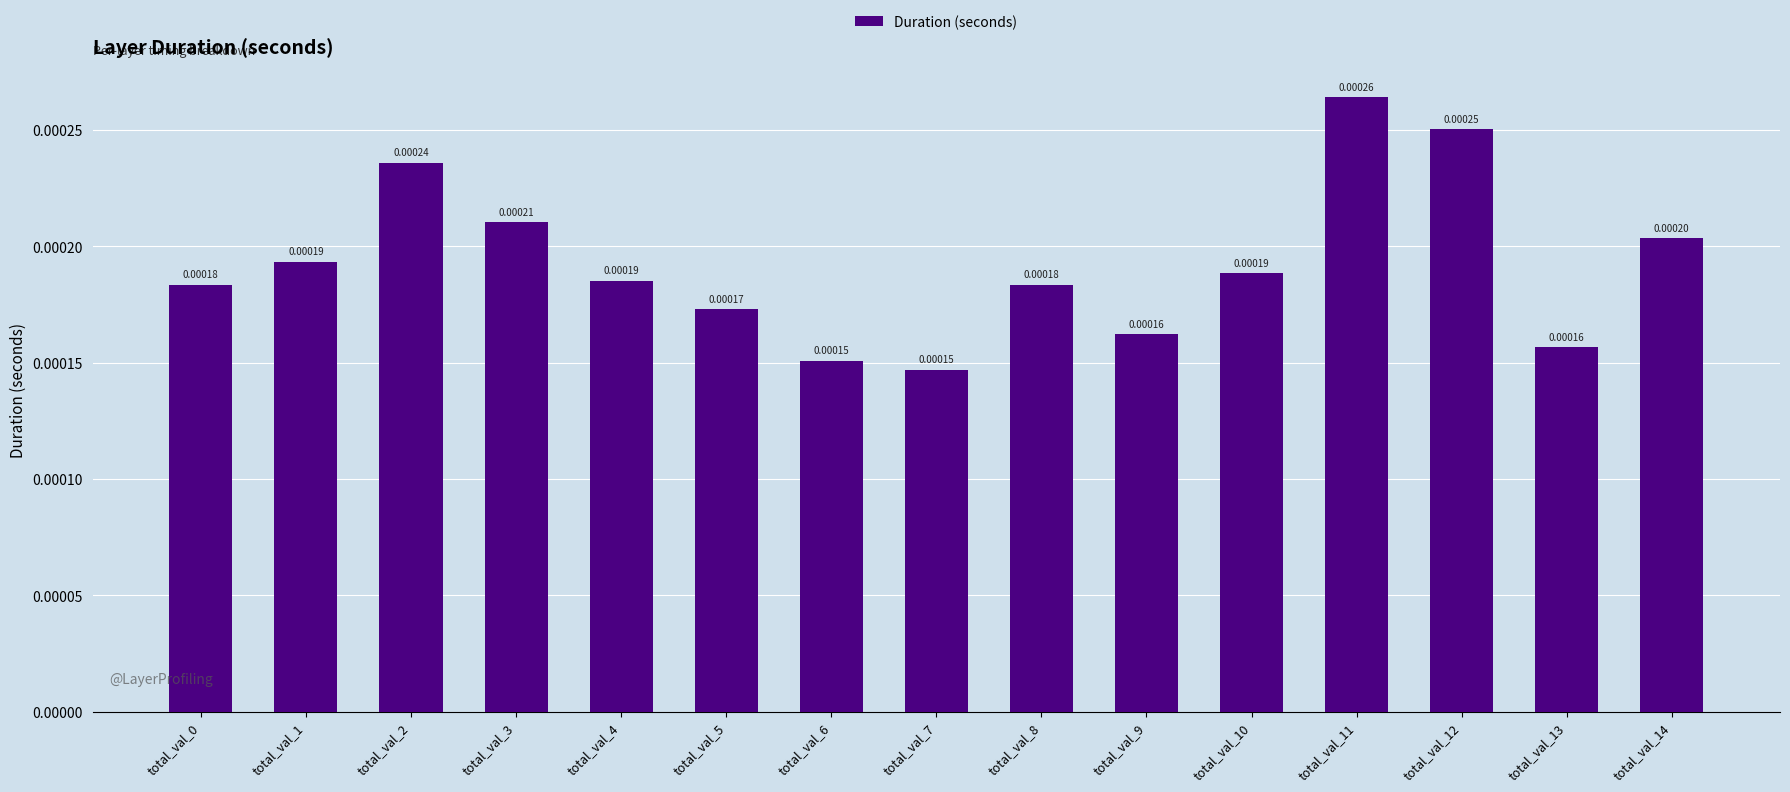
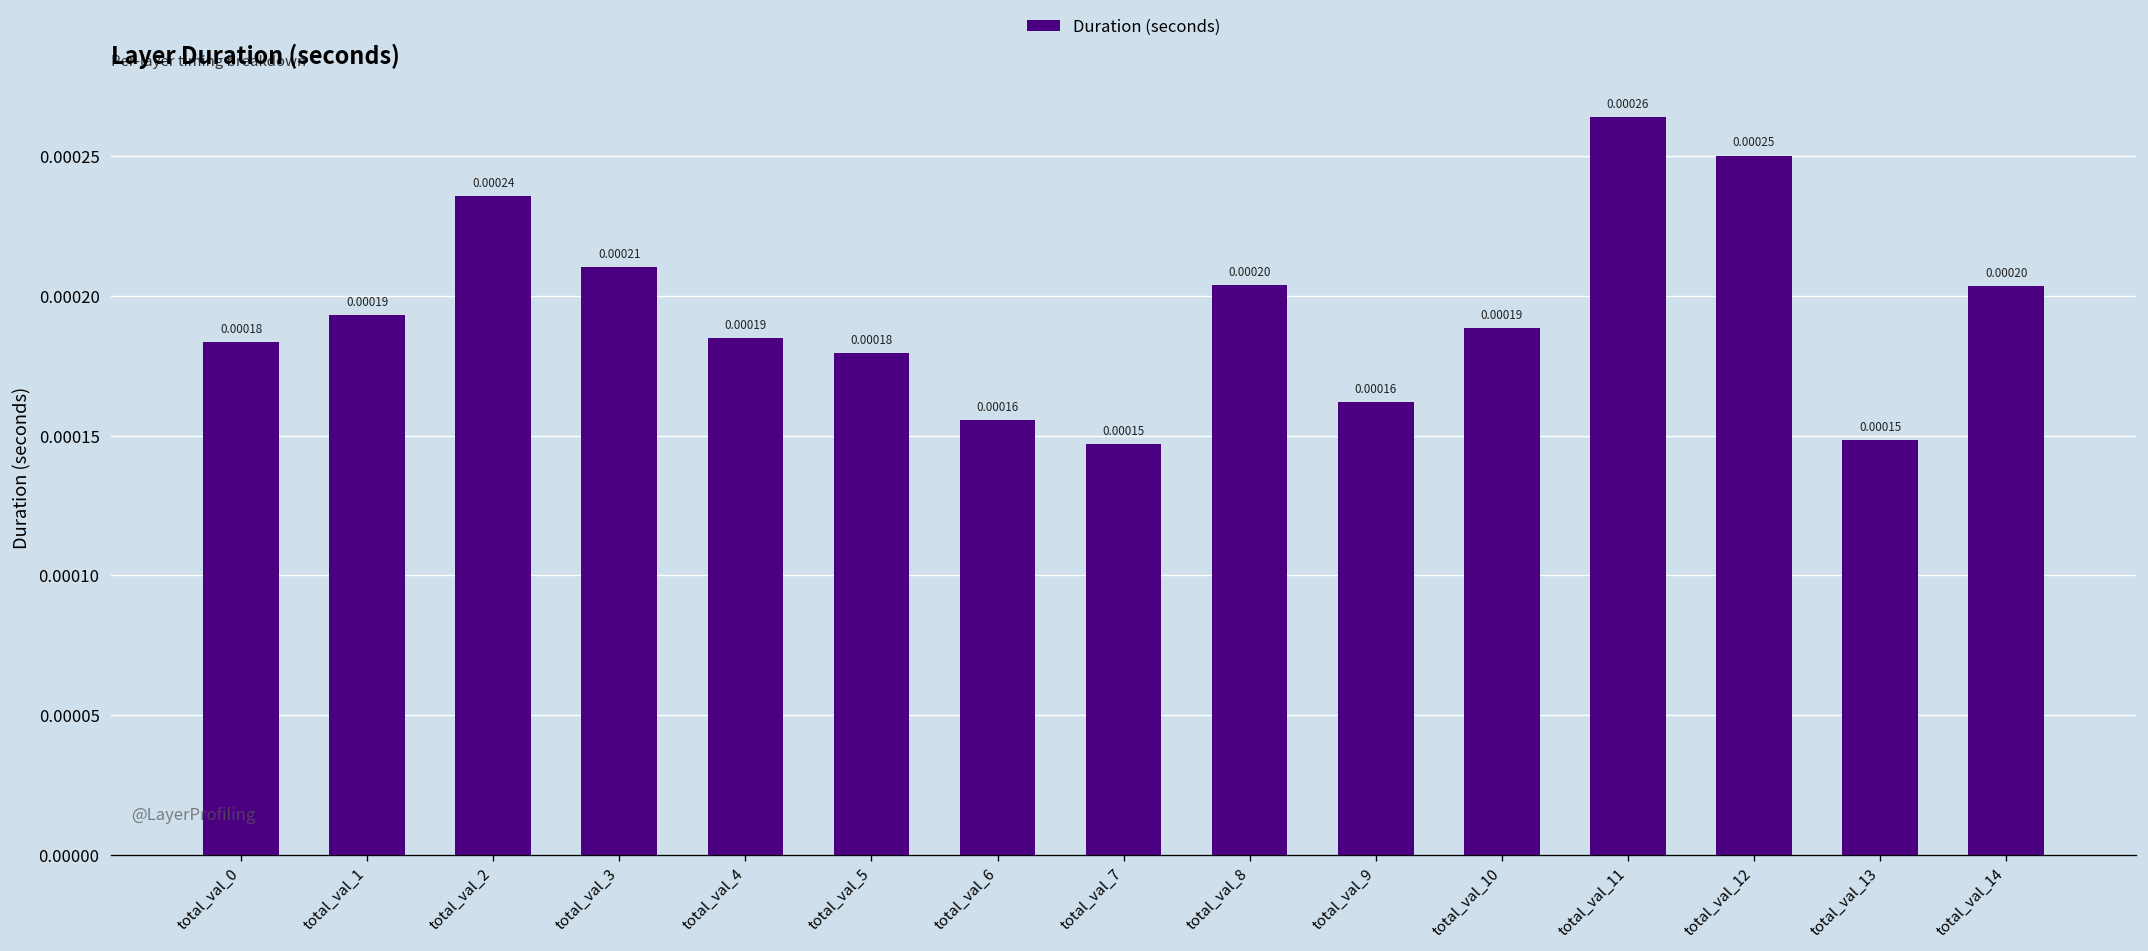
  {
    "total_val_0": 0.00018,
    "total_val_1": 0.00019,
    "total_val_2": 0.00024,
    "total_val_3": 0.00021,
    "total_val_4": 0.00019,
-   "total_val_5": 0.00017,
-   "total_val_6": 0.00015,
+   "total_val_5": 0.00018,
+   "total_val_6": 0.00016,
    "total_val_7": 0.00015,
-   "total_val_8": 0.00018,
+   "total_val_8": 0.00020,
    "total_val_9": 0.00016,
    "total_val_10": 0.00019,
    "total_val_11": 0.00026,
    "total_val_12": 0.00025,
-   "total_val_13": 0.00016,
+   "total_val_13": 0.00015,
    "total_val_14": 0.00020
  }
